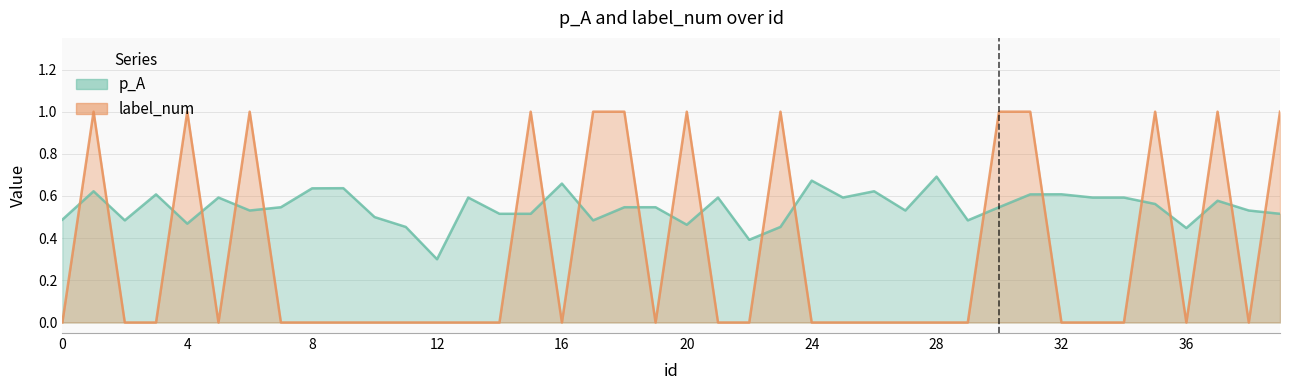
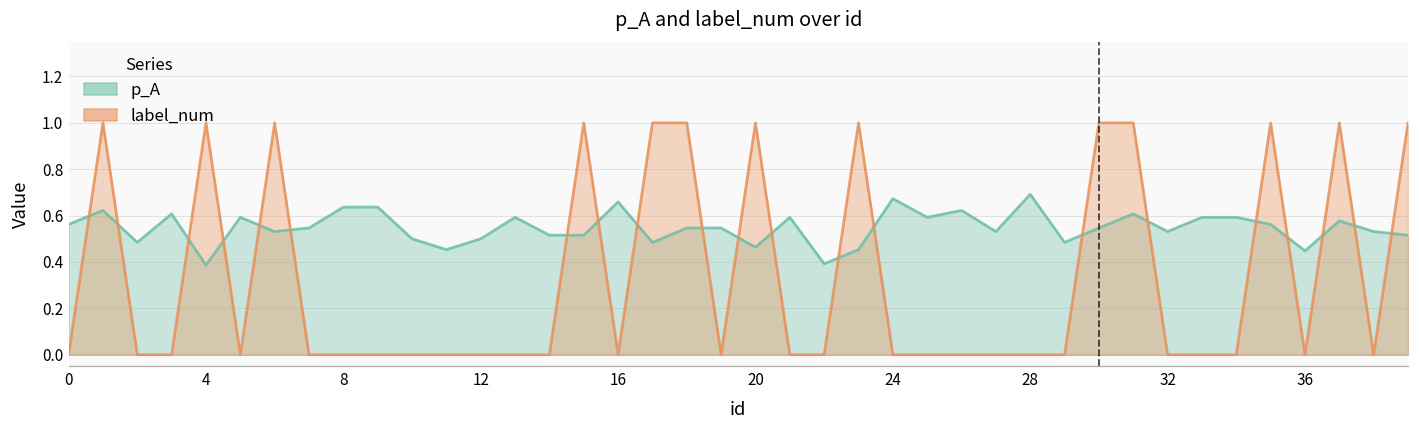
  {
    "p_A": {
-     "0": 0.49,
-     "4": 0.47,
+     "0": 0.56,
+     "4": 0.39,
      "8": 0.64,
-     "12": 0.3,
+     "12": 0.5,
      "16": 0.66,
      "20": 0.46,
      "24": 0.67,
      "28": 0.69,
-     "32": 0.61,
+     "32": 0.53,
      "36": 0.45
    },
    "label_num": {
      "0": 0.00,
      "4": 1.00,
      "8": 0.00,
      "12": 0.00,
      "16": 0.00,
      "20": 1.00,
      "24": 0.00,
      "28": 0.00,
      "32": 0.00,
      "36": 0.00
    }
  }
